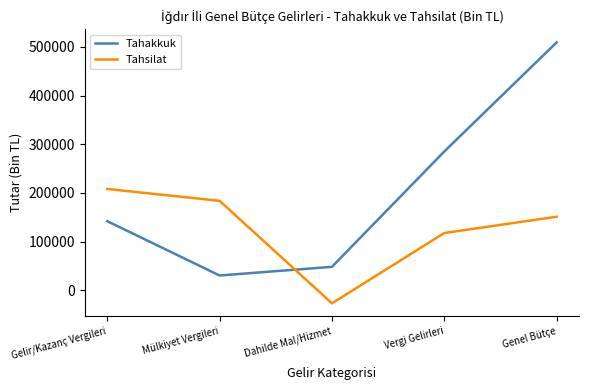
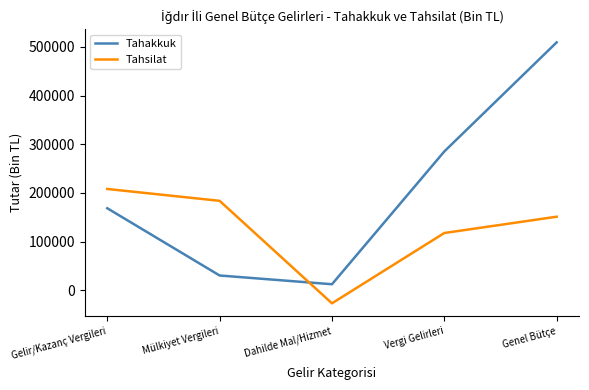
  {
    "Tahakkuk": {
-     "Gelir/Kazanç Vergileri": 140000,
+     "Gelir/Kazanç Vergileri": 170000,
      "Mülkiyet Vergileri": 30000,
-     "Dahilde Mal/Hizmet": 50000,
+     "Dahilde Mal/Hizmet": 10000,
      "Vergi Gelirleri": 290000,
      "Genel Bütçe": 510000
    },
    "Tahsilat": {
      "Gelir/Kazanç Vergileri": 210000,
      "Mülkiyet Vergileri": 180000,
      "Dahilde Mal/Hizmet": -30000,
      "Vergi Gelirleri": 120000,
      "Genel Bütçe": 150000
    }
  }
